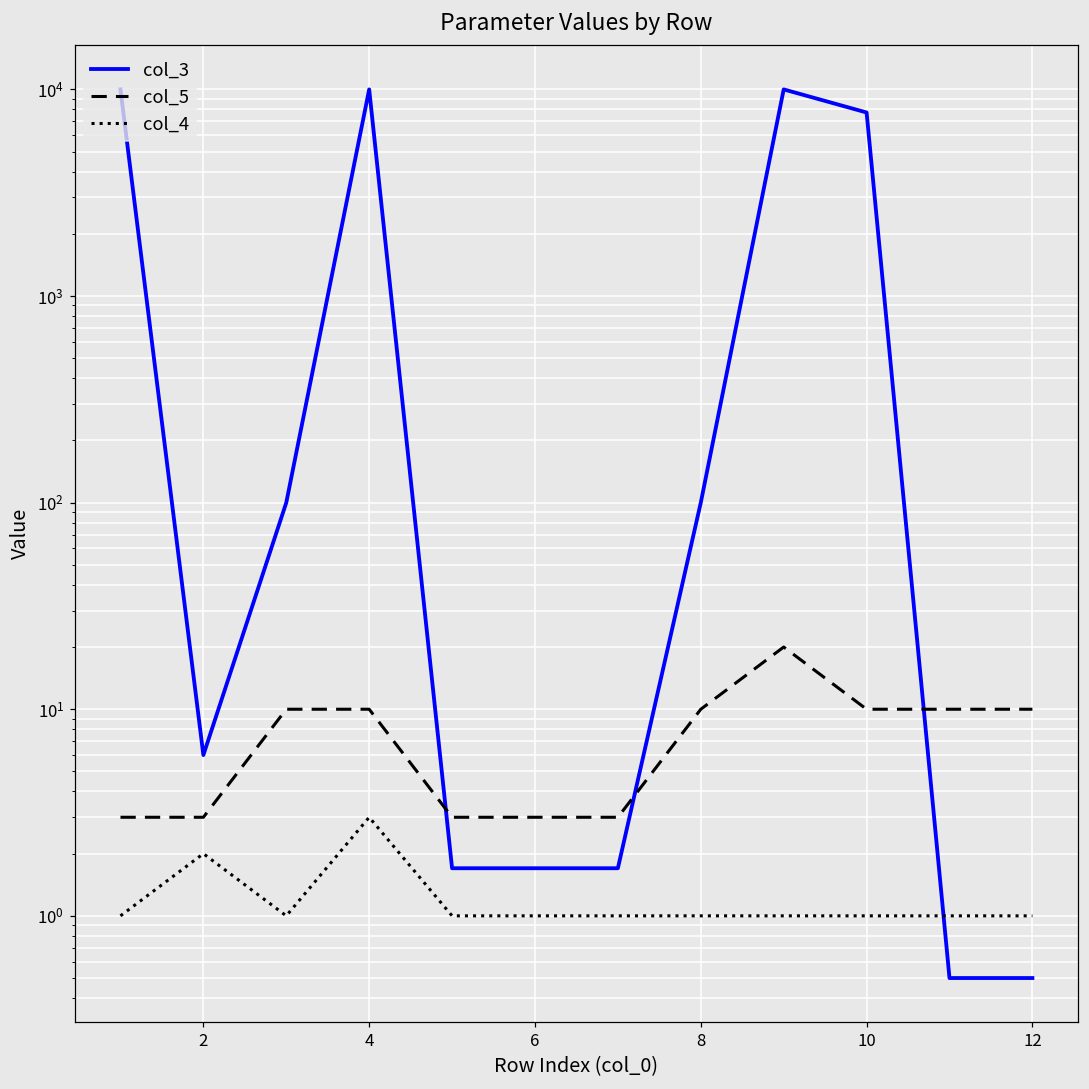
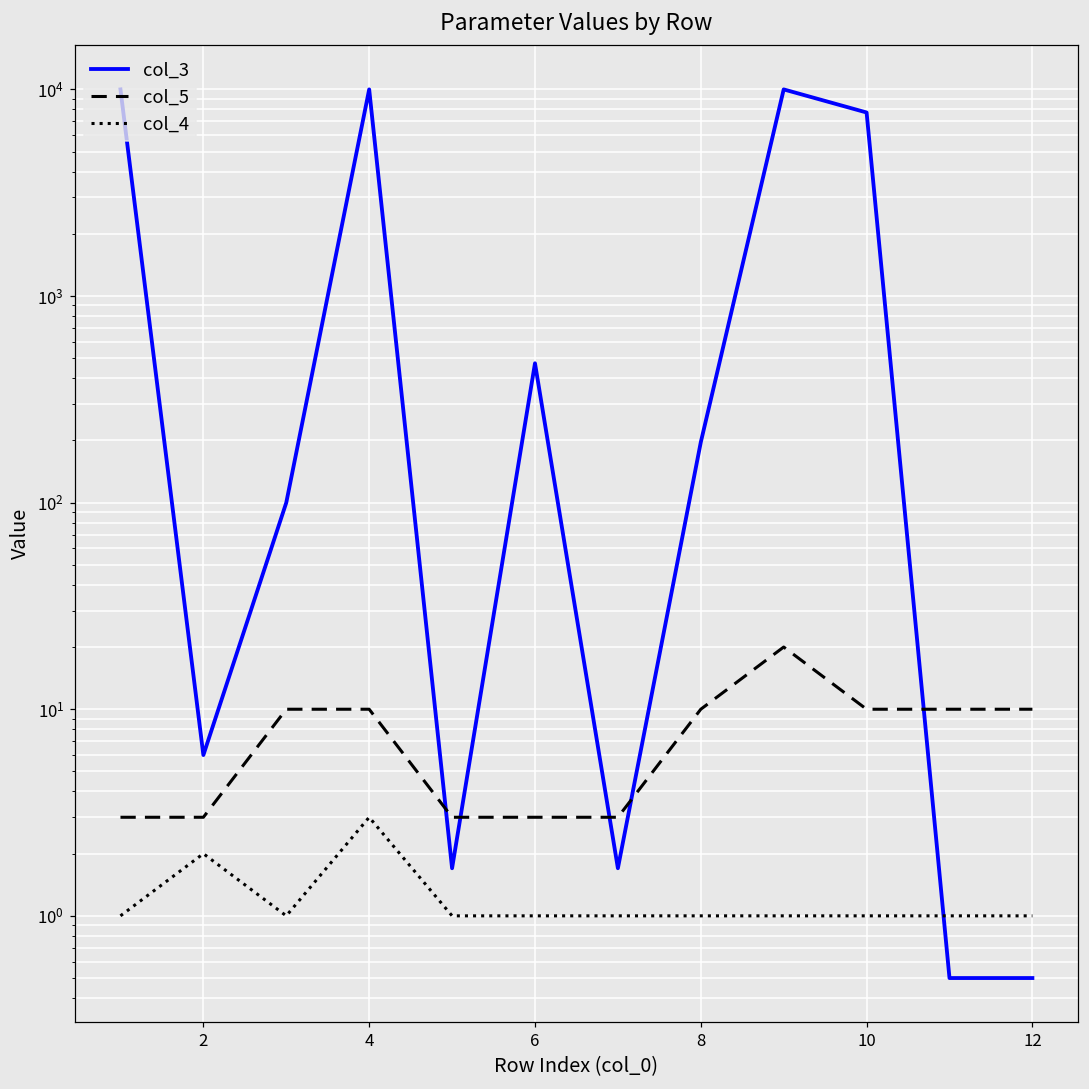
  {
    "col_3": {
      "2": 6.0,
      "4": 10000,
-     "6": 1.7,
-     "8": 100,
+     "6": 470,
+     "8": 200,
      "10": 7700,
      "12": 0.5
    }
  }
